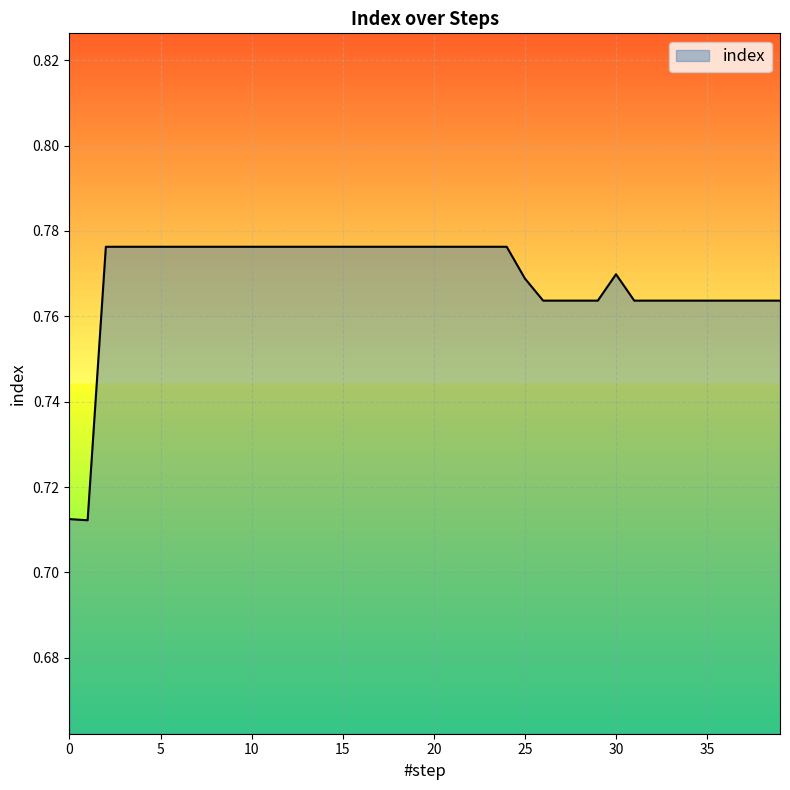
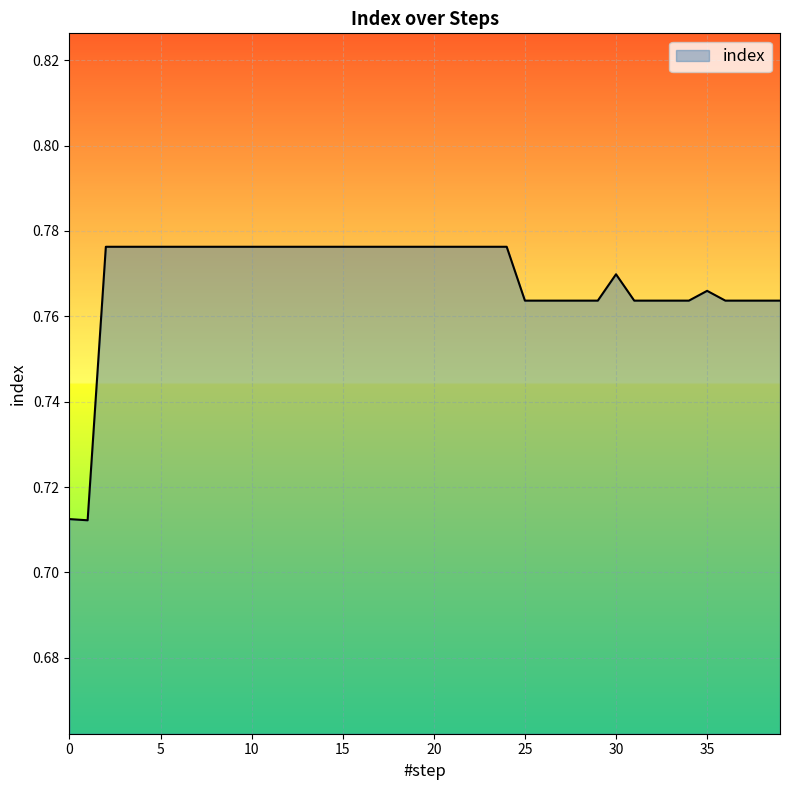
  {
    "0": 0.712,
    "5": 0.776,
    "10": 0.776,
    "15": 0.776,
    "20": 0.776,
-   "25": 0.769,
+   "25": 0.764,
    "30": 0.770,
-   "35": 0.764
+   "35": 0.766
  }
